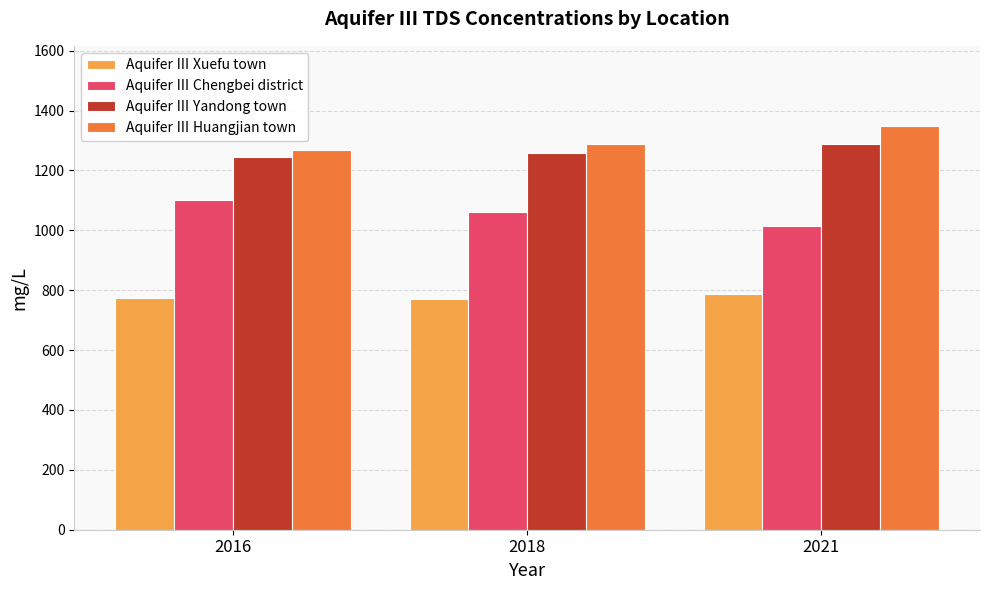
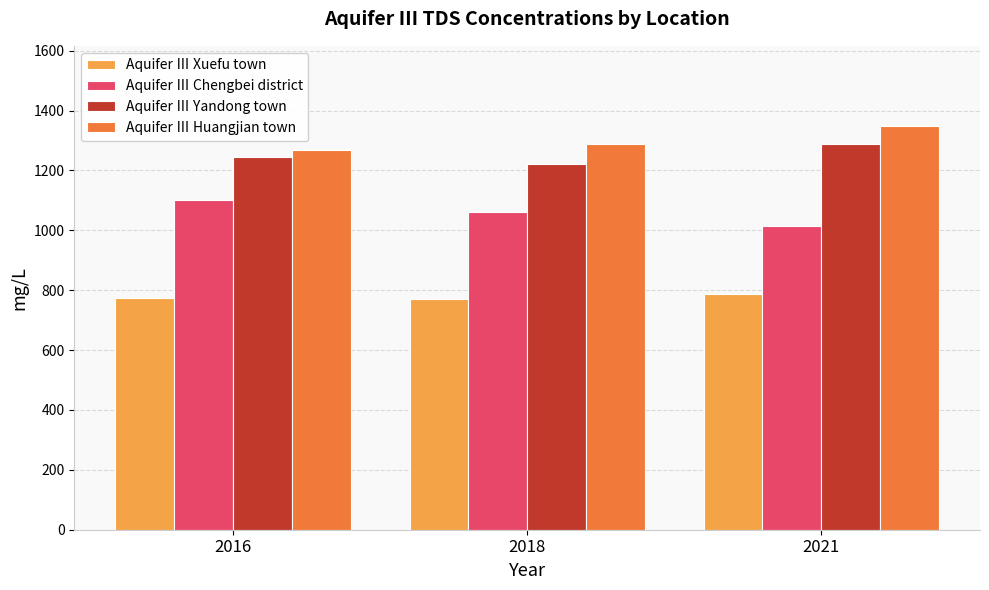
  {
    "Aquifer Ⅲ Chengbei district": {
      "2016": 1100,
      "2018": 1060,
      "2021": 1020
    },
    "Aquifer Ⅲ Yandong town": {
      "2016": 1250,
-     "2018": 1260,
+     "2018": 1220,
      "2021": 1290
    }
  }
